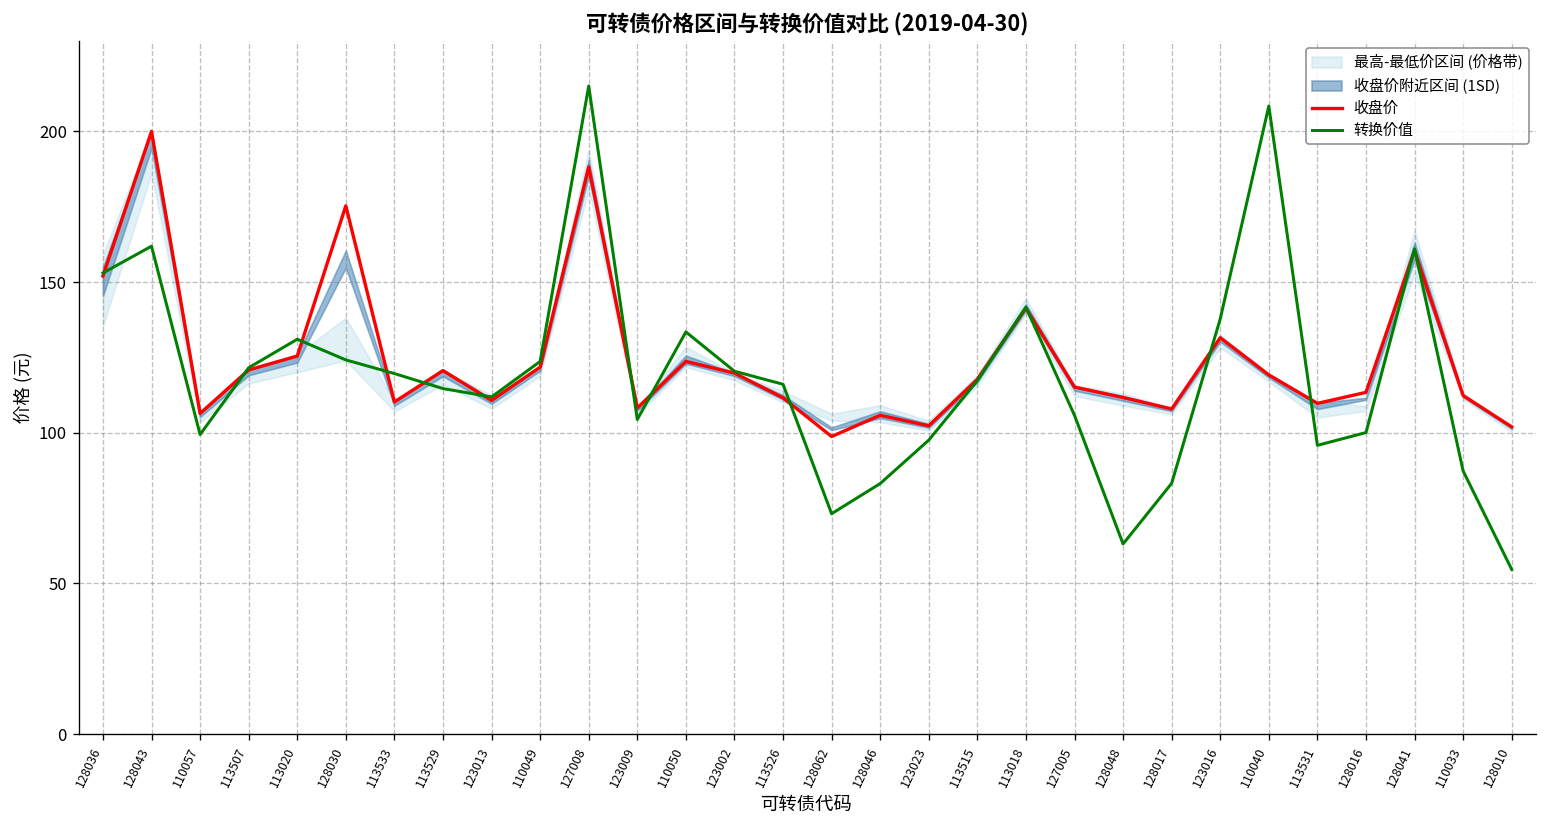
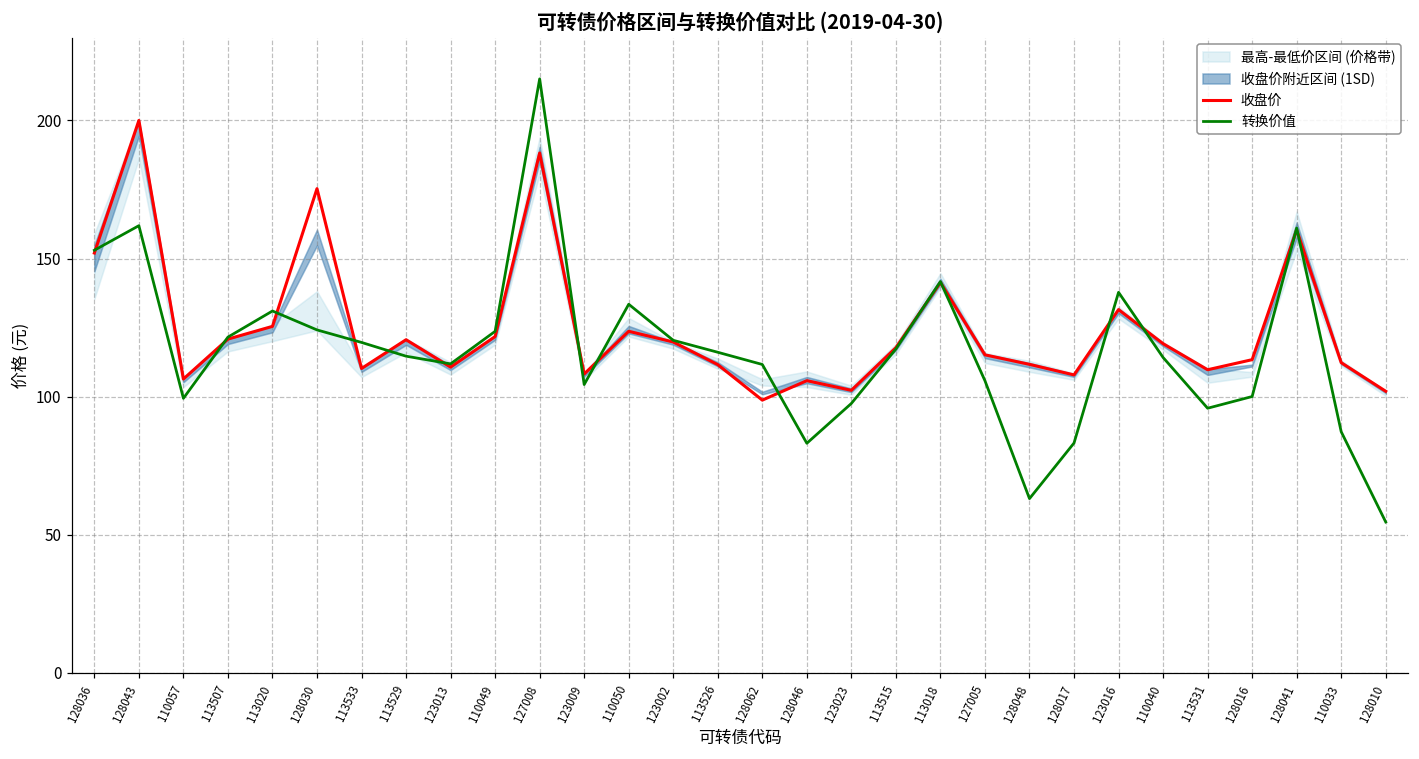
  {
    "收盘价": {
      "128030": 175,
      "127008": 188,
      "110050": 124,
      "128062": 99,
      "128046": 106,
      "128016": 113
    },
    "转换价值": {
      "128043": 162,
      "110057": 99,
      "113020": 131,
      "128030": 124,
      "113533": 120,
      "113529": 115,
      "110049": 124,
      "127008": 215,
      "123009": 104,
      "110050": 133,
      "113526": 116,
-     "128062": 73,
+     "128062": 112,
      "128046": 83,
      "123023": 98,
      "127005": 106,
      "128048": 63,
      "128017": 83,
      "123016": 138,
-     "110040": 208,
+     "110040": 114,
      "113531": 96,
      "128016": 100,
      "110033": 87,
      "128010": 55
    }
  }
